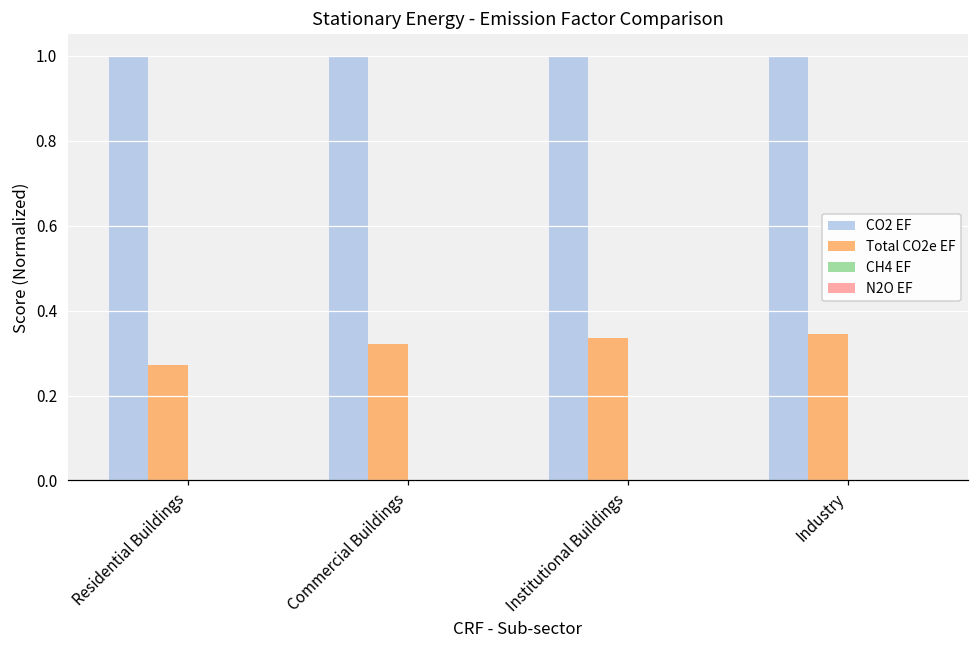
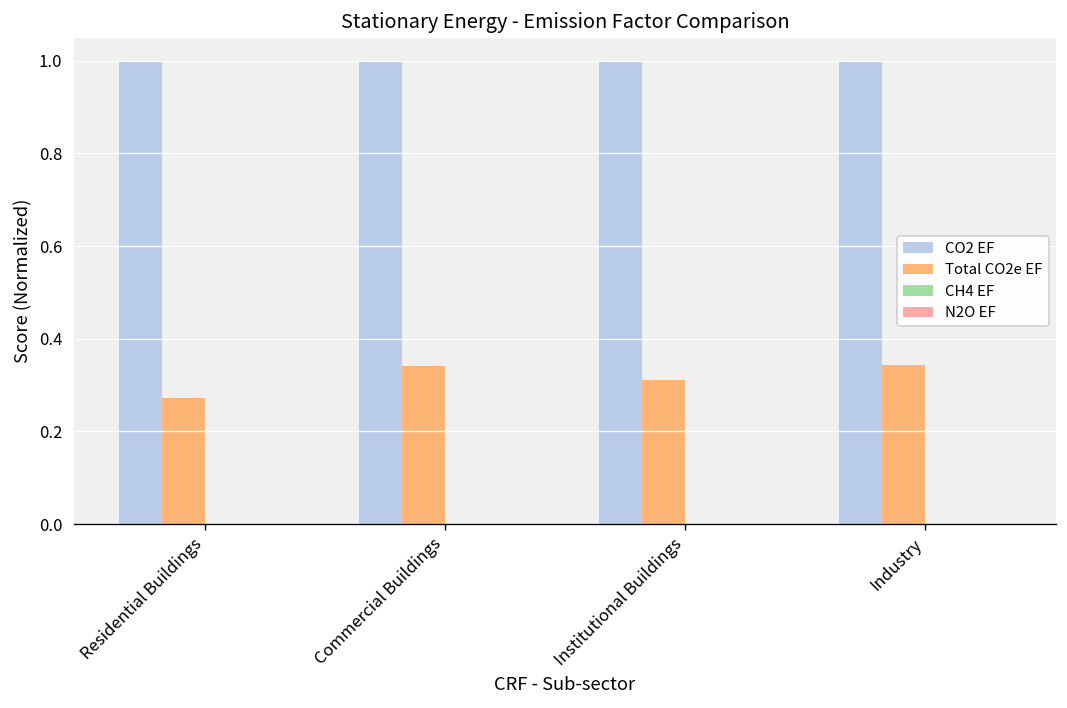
  {
    "CO2 EF": {
      "Residential Buildings": 1.00,
      "Commercial Buildings": 1.00,
      "Institutional Buildings": 1.00,
      "Industry": 1.00
    },
    "Total CO2e EF": {
      "Residential Buildings": 0.27,
-     "Commercial Buildings": 0.32,
-     "Institutional Buildings": 0.34,
+     "Commercial Buildings": 0.34,
+     "Institutional Buildings": 0.31,
      "Industry": 0.34
    }
  }
